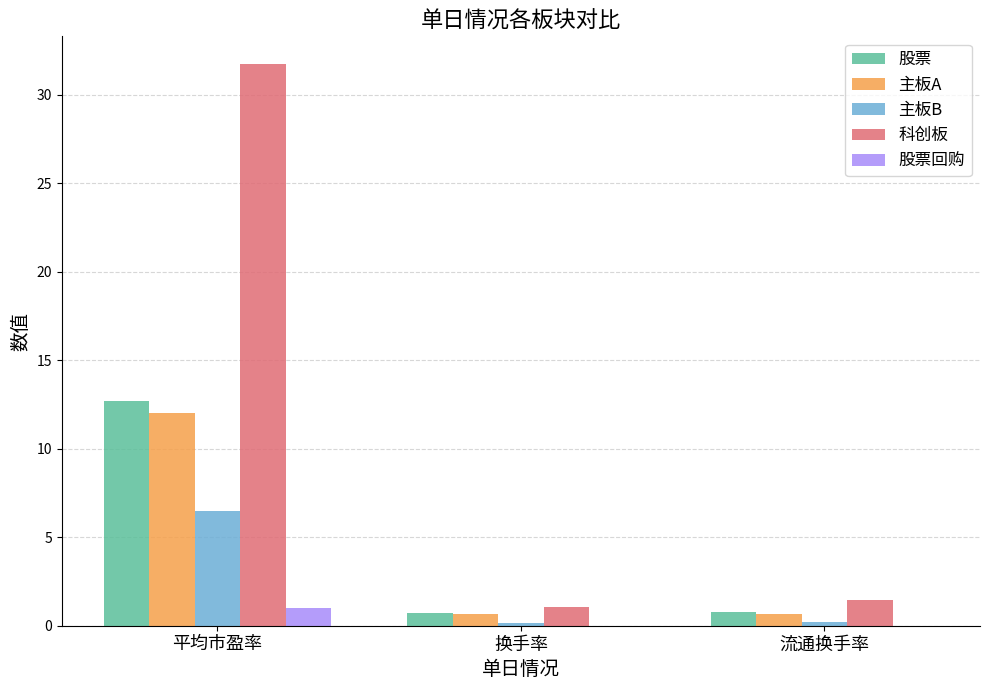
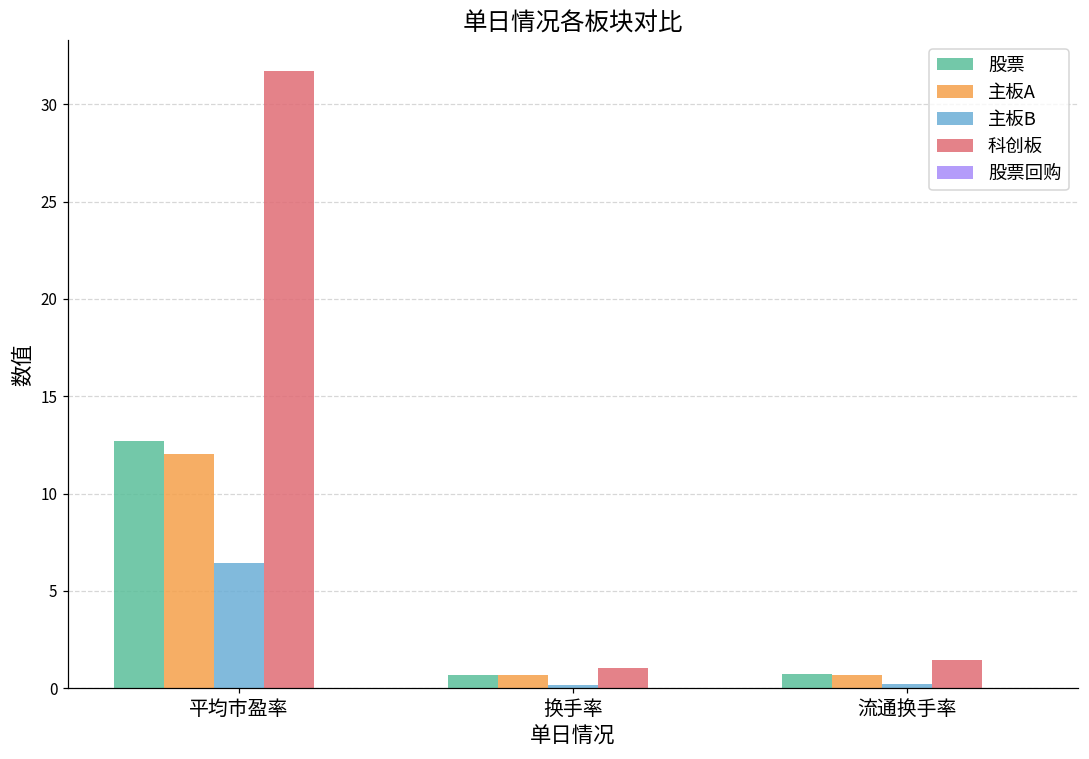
  {
    "股票": {
      "平均市盈率": 12.7,
      "换手率": 0.7,
      "流通换手率": 0.7
    },
    "主板A": {
      "平均市盈率": 12,
      "换手率": 0.7,
      "流通换手率": 0.7
    },
    "主板B": {
      "平均市盈率": 6.5,
      "换手率": 0.2,
      "流通换手率": 0.2
    },
    "科创板": {
      "平均市盈率": 31.7,
      "换手率": 1,
      "流通换手率": 1.5
    },
    "股票回购": {
-     "平均市盈率": 1,
+     "平均市盈率": 0,
      "换手率": 0,
      "流通换手率": 0
    }
  }
